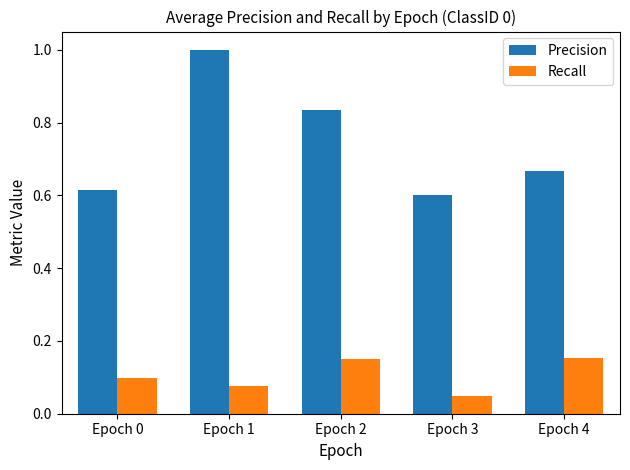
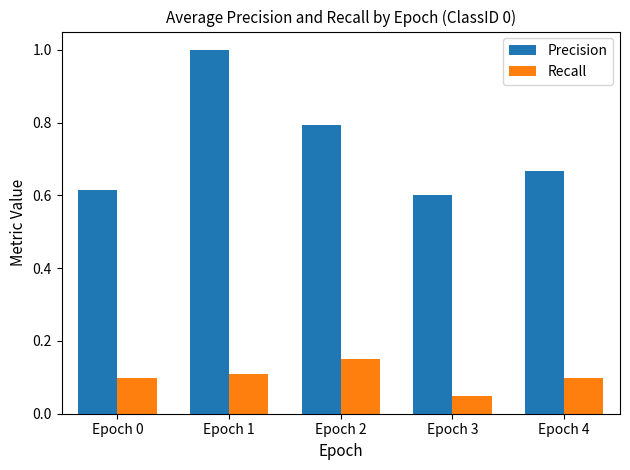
  {
    "Precision": {
      "Epoch 0": 0.61,
      "Epoch 1": 1.00,
-     "Epoch 2": 0.83,
+     "Epoch 2": 0.79,
      "Epoch 3": 0.60,
      "Epoch 4": 0.67
    },
    "Recall": {
      "Epoch 0": 0.10,
-     "Epoch 1": 0.08,
+     "Epoch 1": 0.11,
      "Epoch 2": 0.15,
      "Epoch 3": 0.05,
-     "Epoch 4": 0.15
+     "Epoch 4": 0.10
    }
  }
